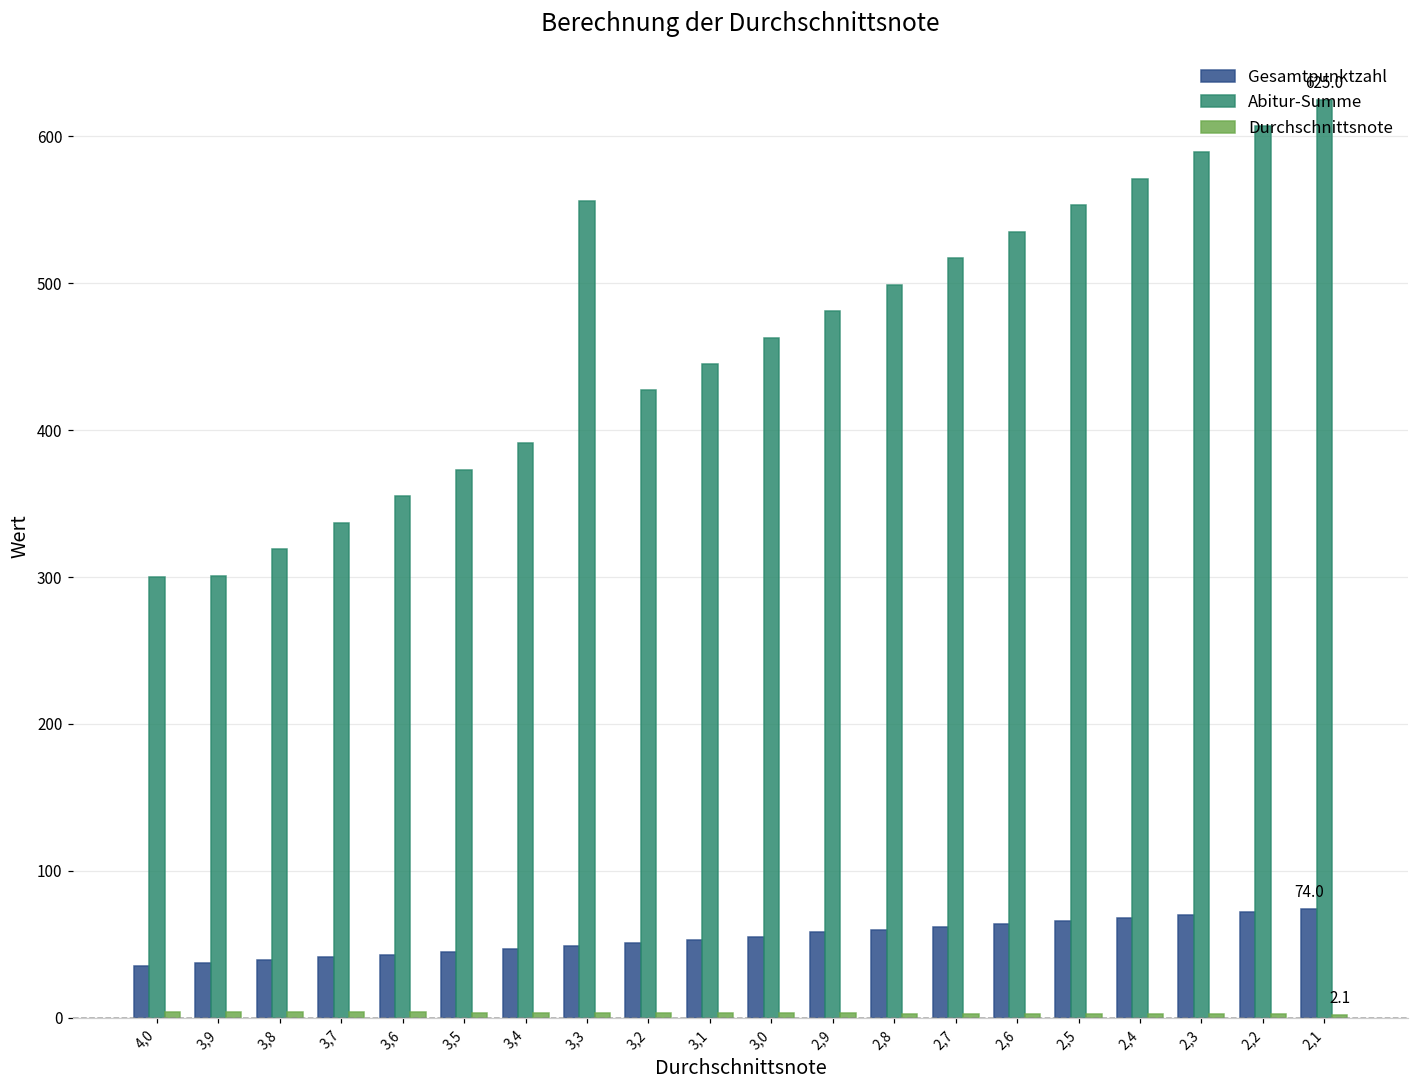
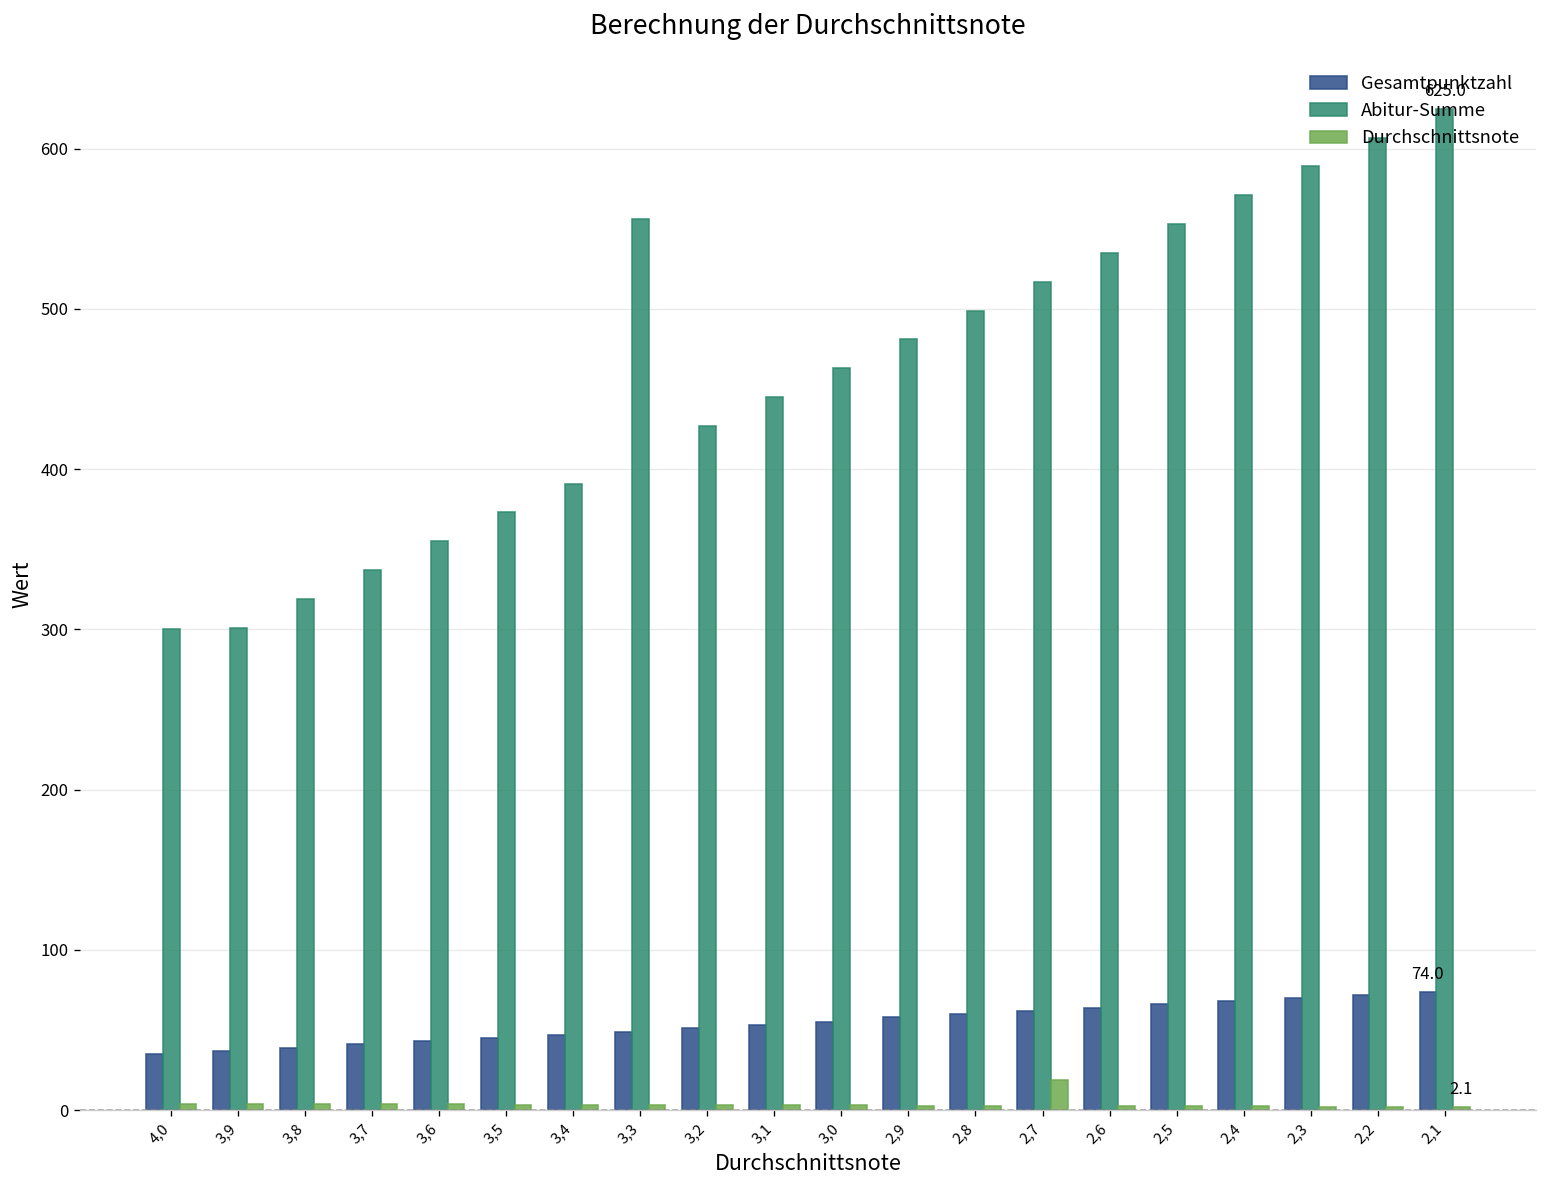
  {
    "Gesamtpunktzahl": {
      "2,1": 74.0
    },
    "Abitur-Summe": {
      "2,1": 625.0
    },
    "Durchschnittsnote": {
      "4,0": 4,
      "3,9": 4,
      "3,8": 4,
      "3,7": 4,
      "3,6": 4,
      "3,5": 4,
      "3,4": 3,
      "3,3": 3,
      "3,2": 3,
      "3,1": 3,
      "3,0": 3,
      "2,9": 3,
      "2,8": 3,
-     "2,7": 3,
+     "2,7": 19,
      "2,6": 3,
      "2,5": 3,
      "2,4": 2,
      "2,3": 2,
      "2,2": 2
    }
  }
